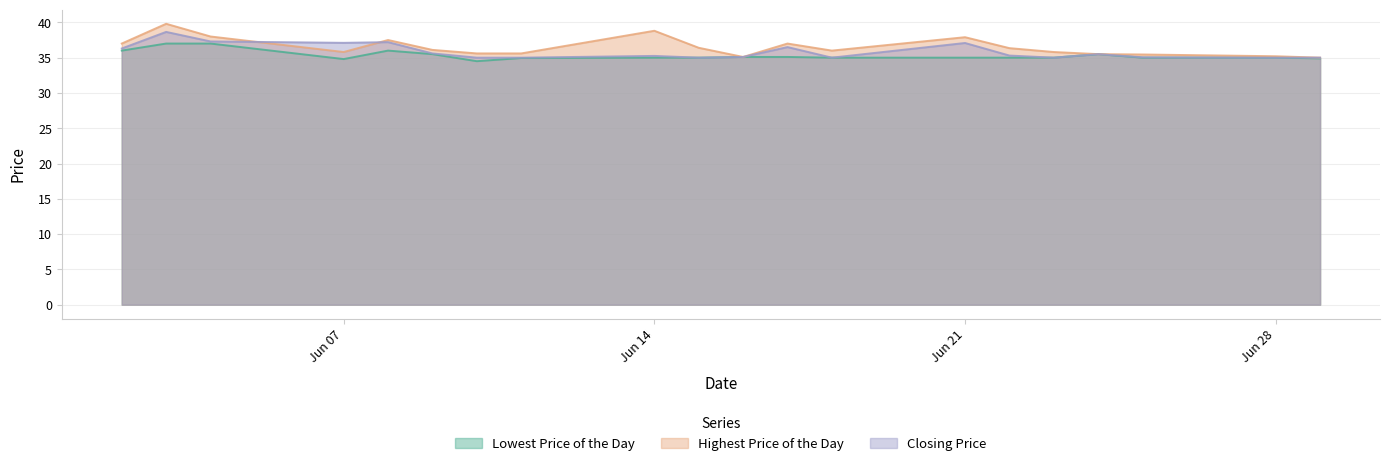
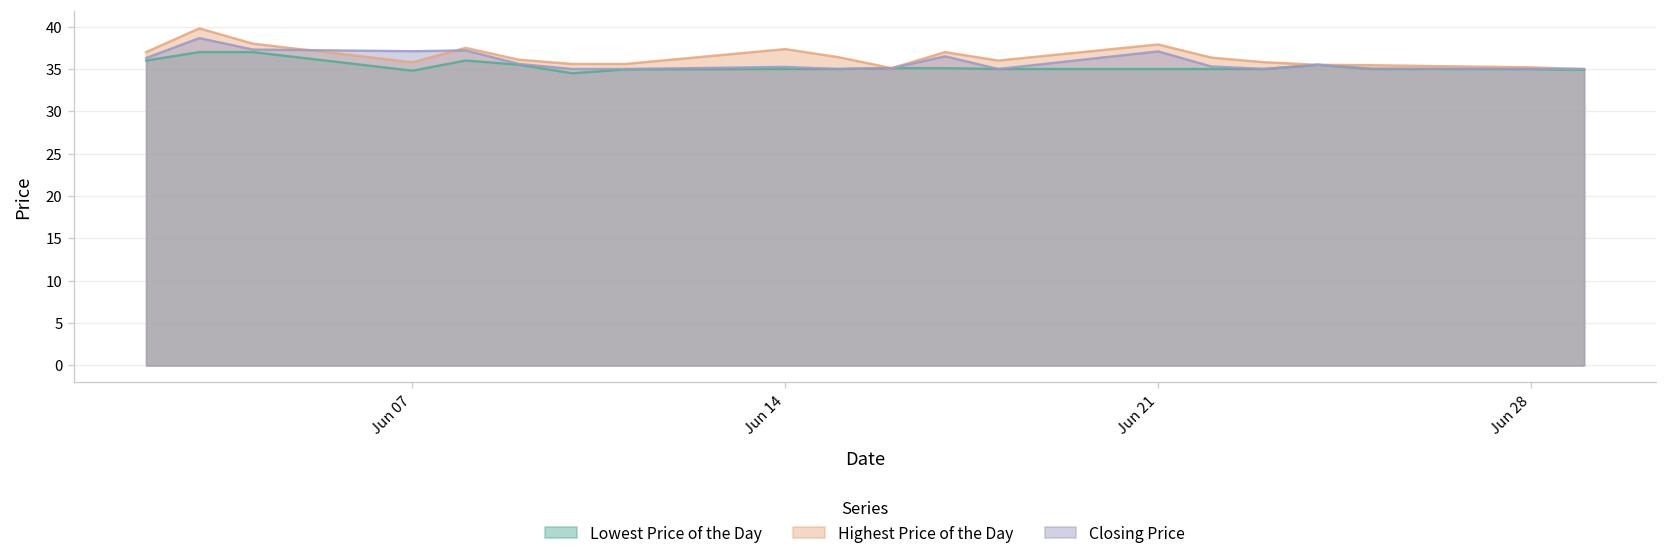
  {
    "Lowest Price of the Day": {
      "Jun 07": 35,
      "Jun 21": 35
    },
    "Highest Price of the Day": {
      "Jun 07": 36,
-     "Jun 14": 39,
+     "Jun 14": 37,
      "Jun 21": 38
    },
    "Closing Price": {
      "Jun 07": 37,
      "Jun 21": 37
    }
  }
